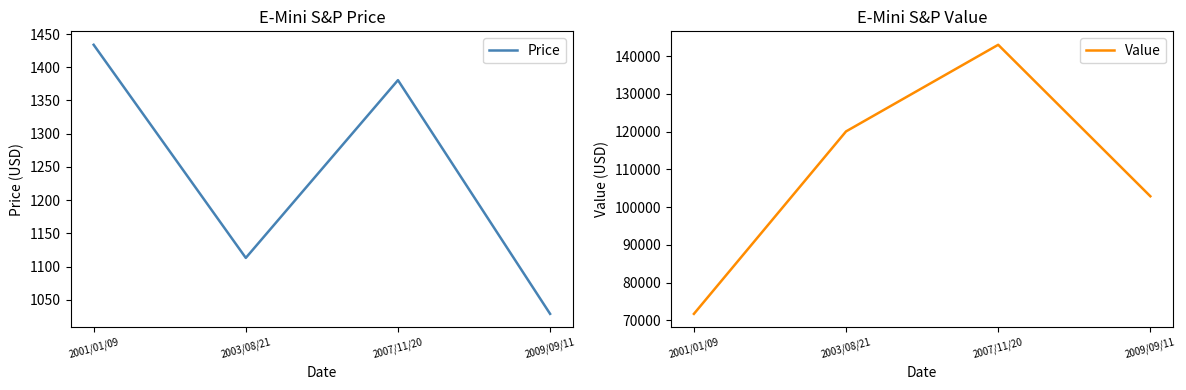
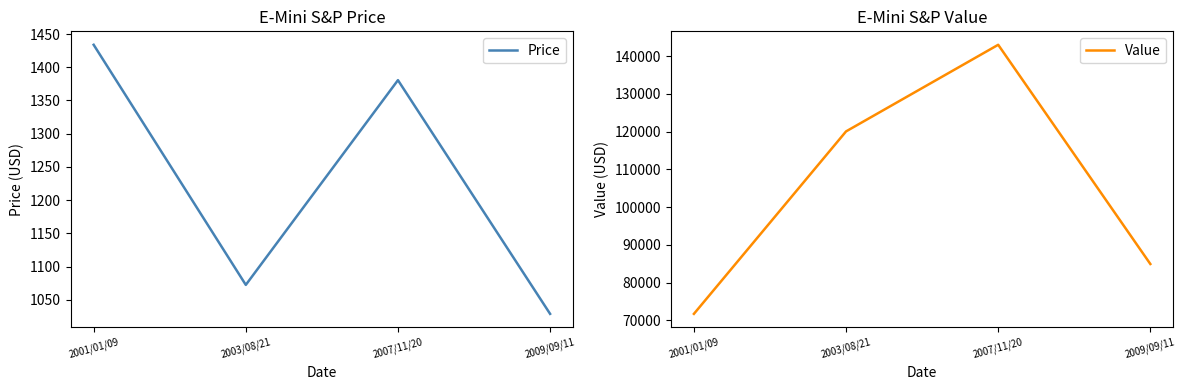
  {
    "E-Mini S&P Price": {
      "2001/01/09": 1430,
-     "2003/08/21": 1110,
+     "2003/08/21": 1070,
      "2007/11/20": 1380,
      "2009/09/11": 1030
    },
    "E-Mini S&P Value": {
      "2001/01/09": 72000,
      "2003/08/21": 120000,
      "2007/11/20": 143000,
-     "2009/09/11": 103000
+     "2009/09/11": 85000
    }
  }
